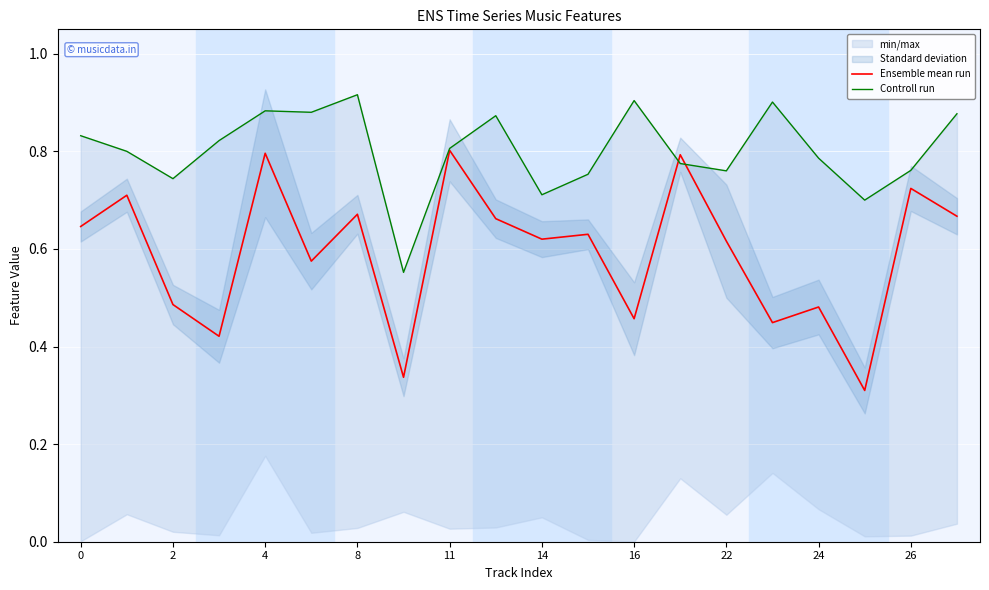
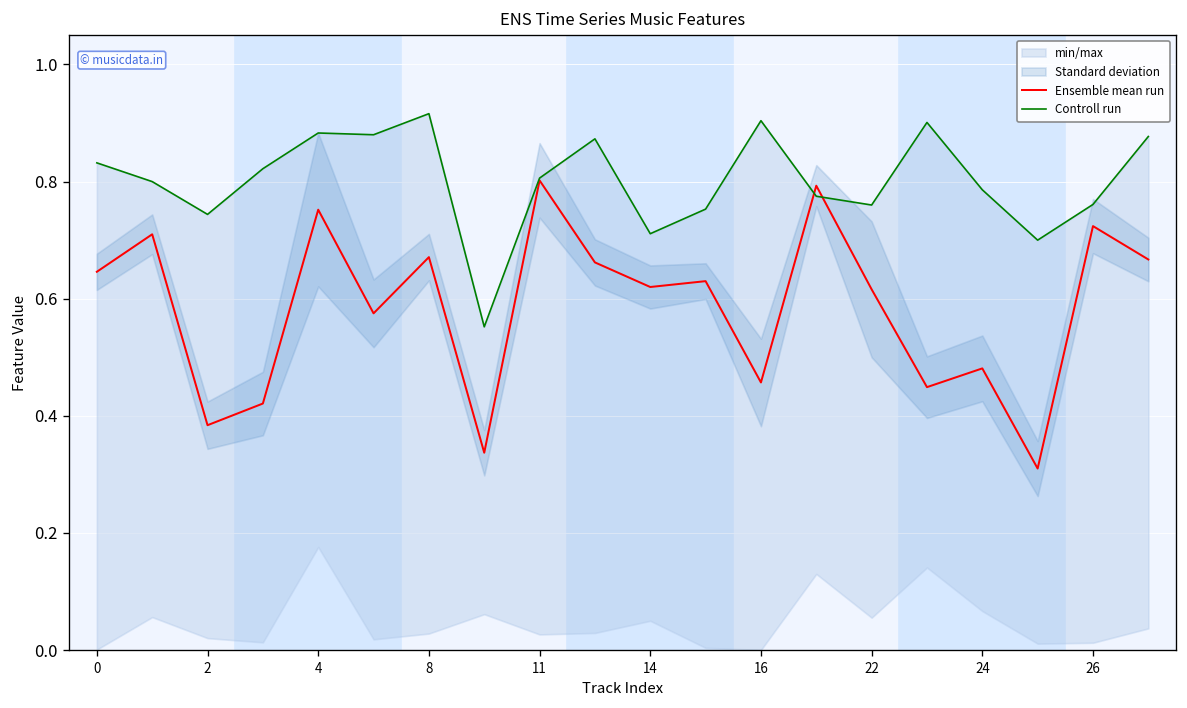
  {
    "Ensemble mean run": {
      "0": 0.65,
-     "2": 0.49,
-     "4": 0.80,
+     "2": 0.38,
+     "4": 0.75,
      "8": 0.67,
      "14": 0.62,
      "16": 0.46,
      "22": 0.62,
      "24": 0.48,
      "26": 0.72
    }
  }
